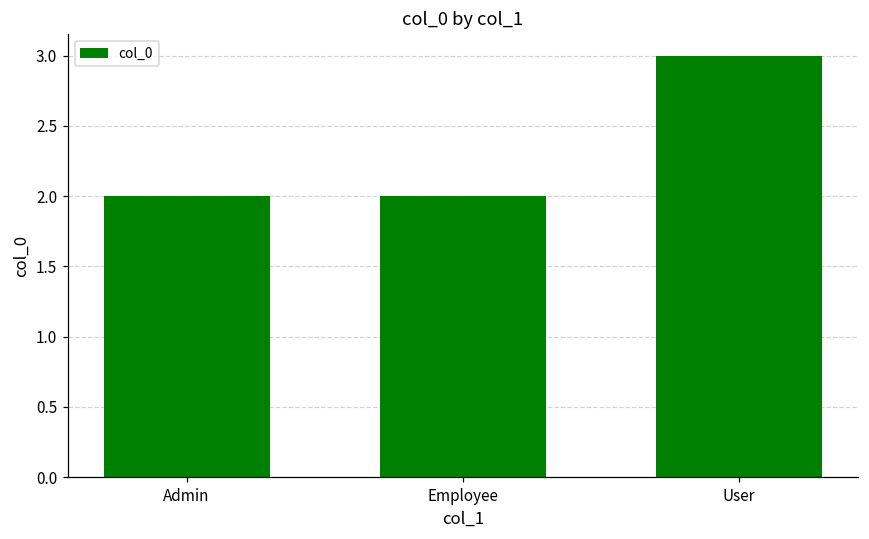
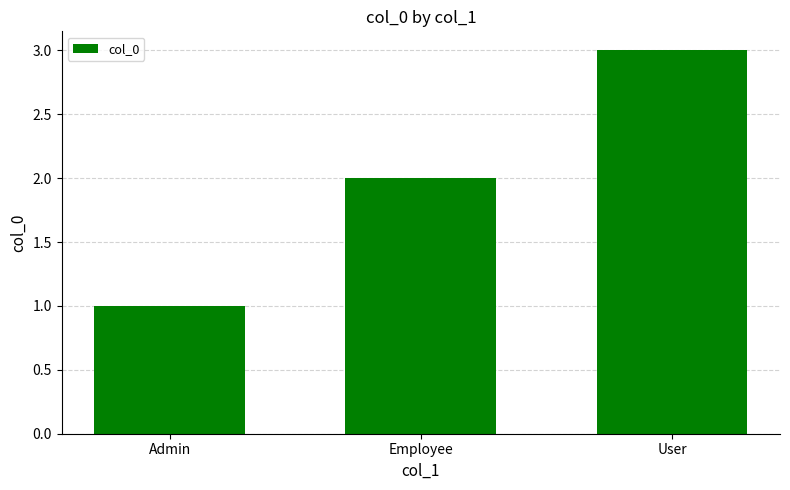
  {
-   "Admin": 2,
+   "Admin": 1,
    "Employee": 2,
    "User": 3
  }
